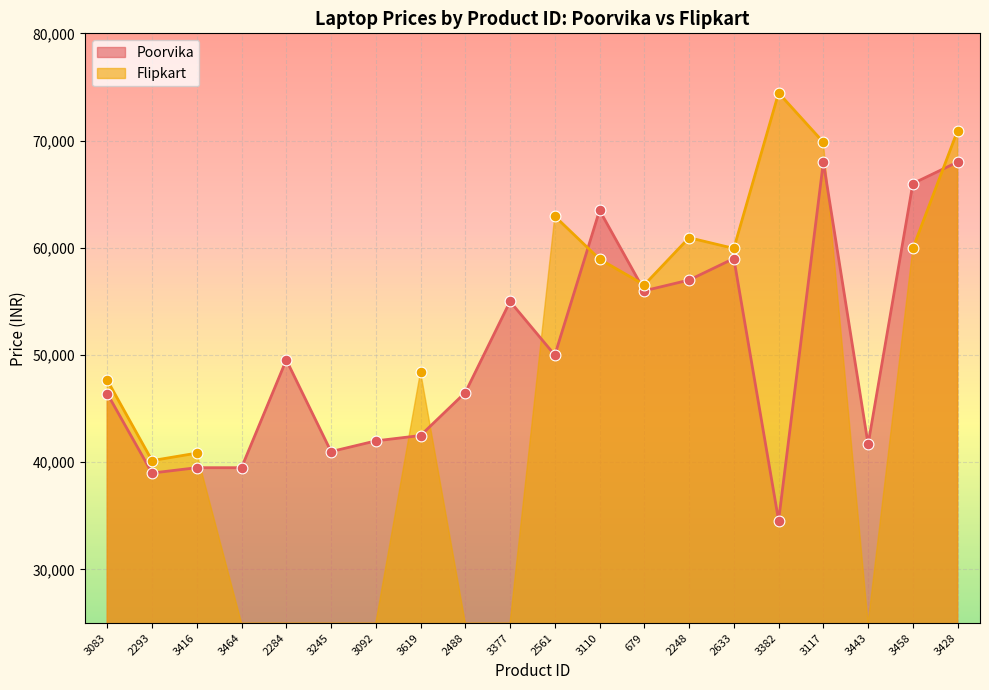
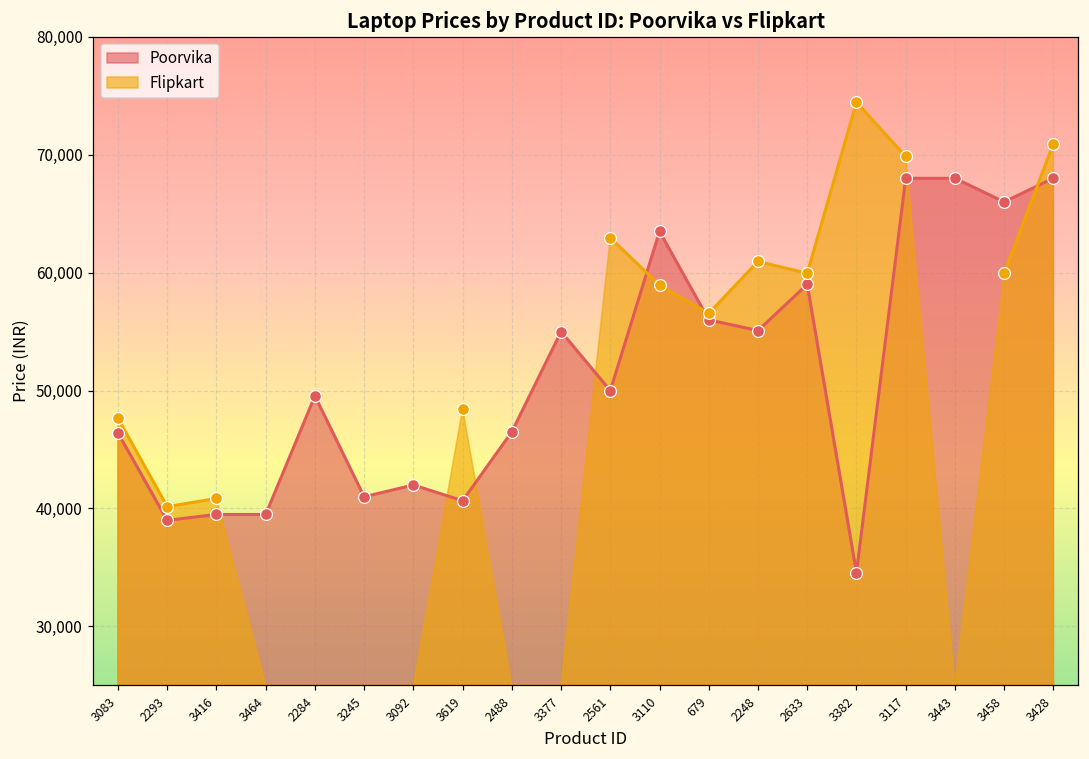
  {
    "Poorvika": {
      "3083": "46,400",
      "2293": "39,000",
      "3416": "39,500",
      "3464": "39,500",
      "2284": "49,500",
      "3245": "41,000",
      "3092": "42,000",
-     "3619": "42,500",
+     "3619": "40,700",
      "2488": "46,500",
      "3377": "55,000",
      "2561": "50,000",
      "3110": "63,500",
      "679": "56,000",
-     "2248": "57,000",
+     "2248": "55,100",
      "2633": "59,000",
      "3382": "34,600",
      "3117": "68,000",
-     "3443": "41,700",
+     "3443": "68,000",
      "3458": "66,000",
      "3428": "68,000"
    }
  }
